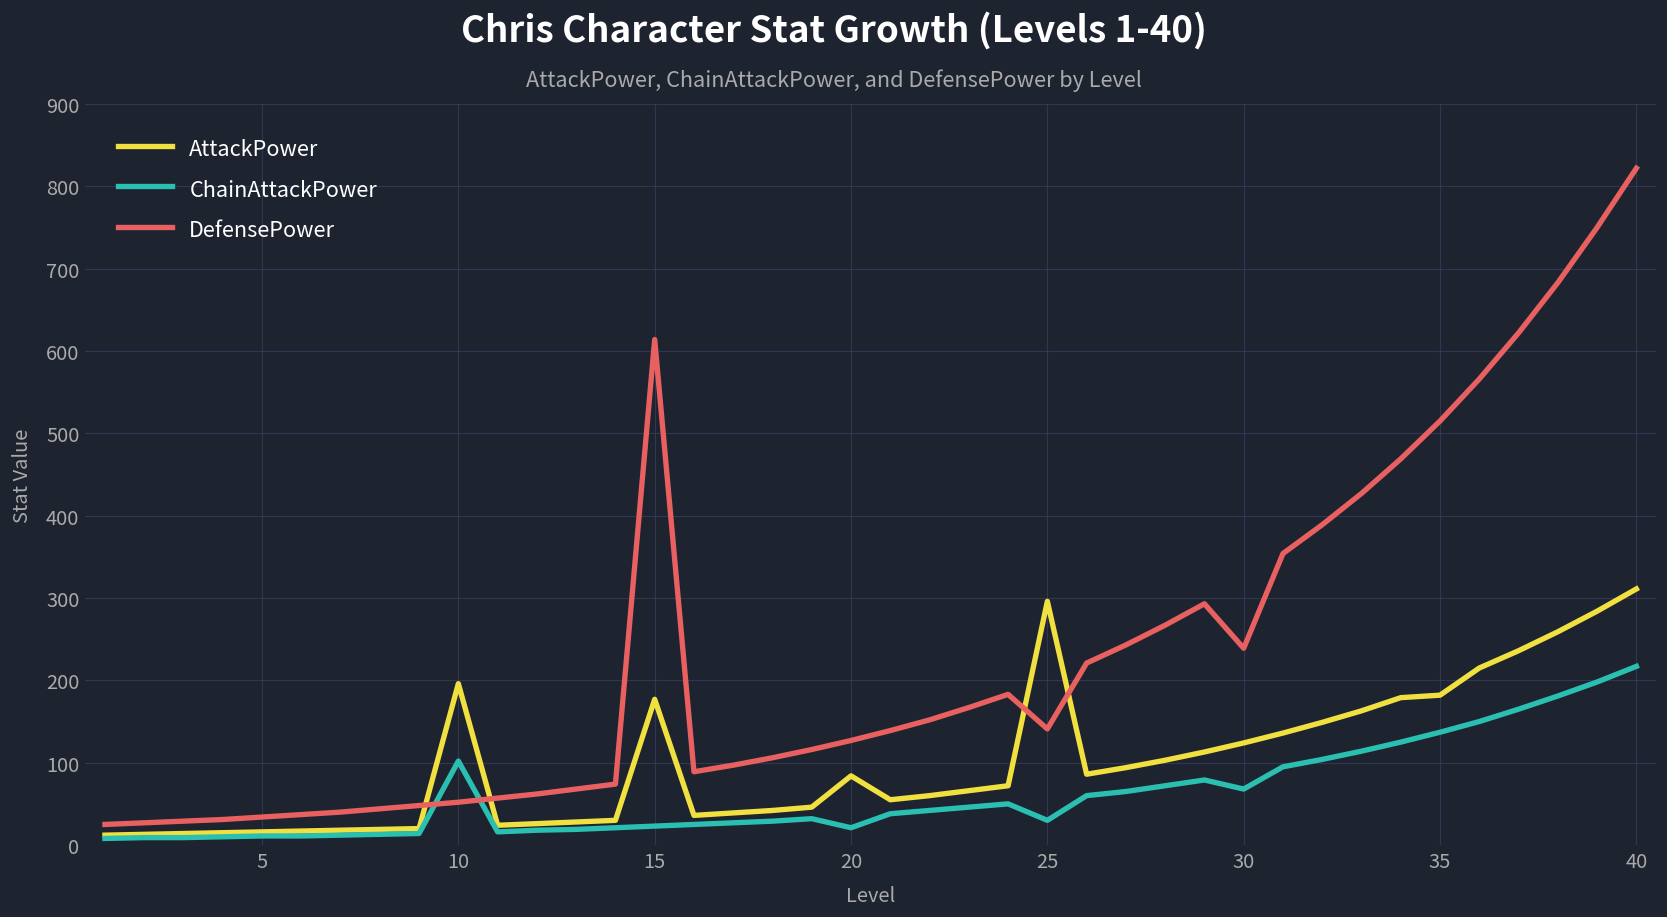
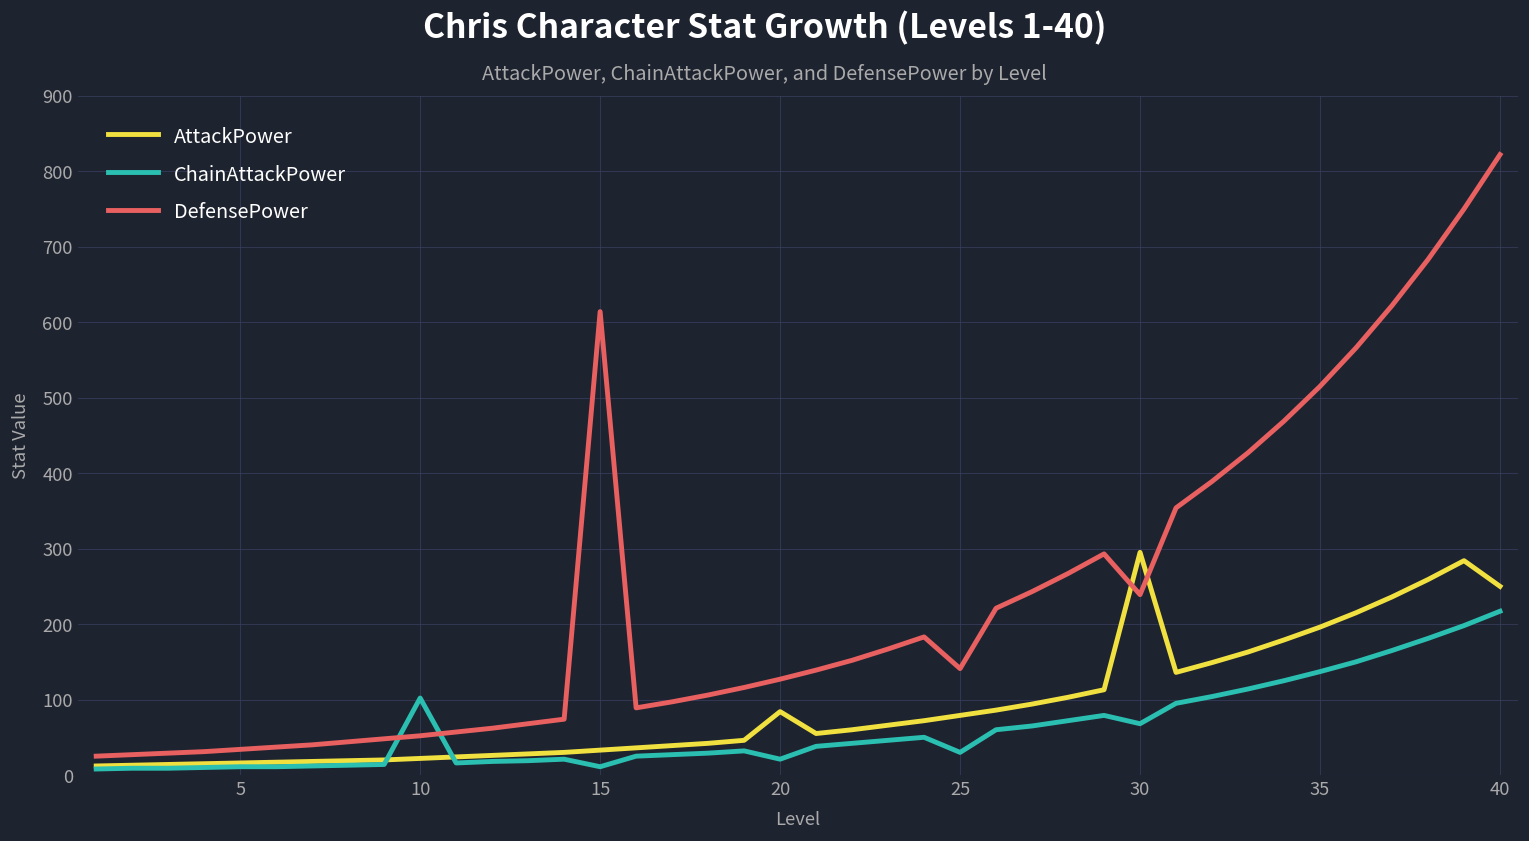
  {
    "AttackPower": {
      "5": 20,
-     "10": 200,
-     "15": 180,
+     "10": 20,
+     "15": 30,
      "20": 80,
-     "25": 300,
-     "30": 120,
-     "35": 180,
-     "40": 310
+     "25": 80,
+     "30": 300,
+     "35": 200,
+     "40": 250
    },
    "ChainAttackPower": {
      "5": 10,
      "10": 100,
-     "15": 20,
+     "15": 10,
      "20": 20,
      "25": 30,
      "30": 70,
      "35": 140,
      "40": 220
    },
    "DefensePower": {
      "5": 30,
      "10": 50,
      "15": 610,
      "20": 130,
      "25": 140,
      "30": 240,
      "35": 520,
      "40": 820
    }
  }
